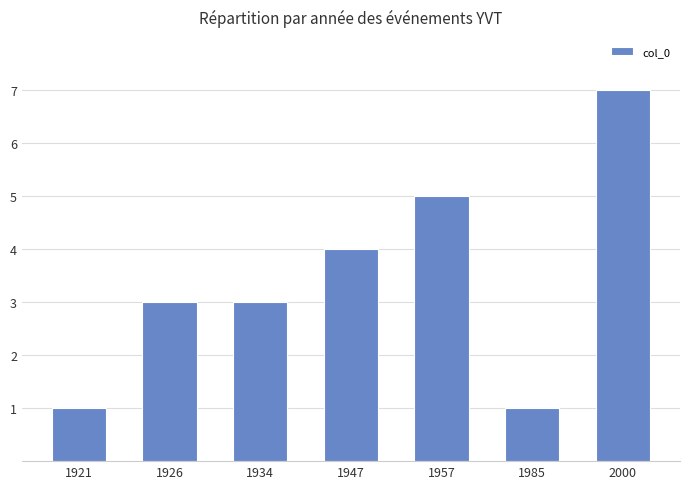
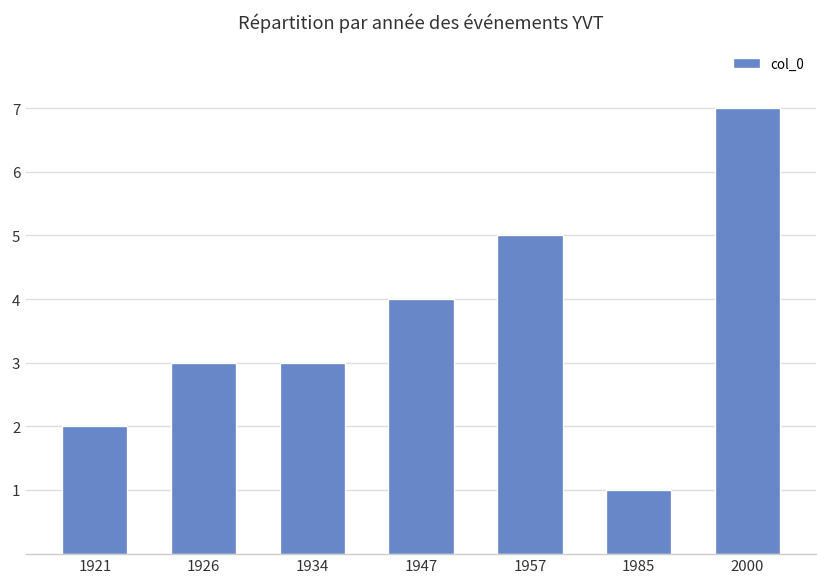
  {
-   "1921": 1,
+   "1921": 2,
    "1926": 3,
    "1934": 3,
    "1947": 4,
    "1957": 5,
    "1985": 1,
    "2000": 7
  }
